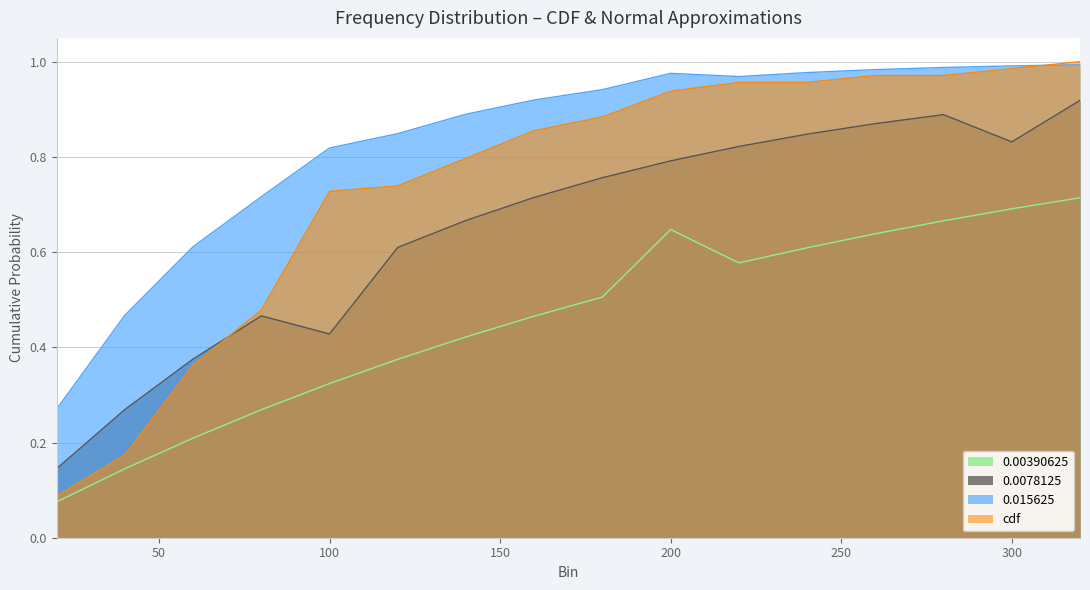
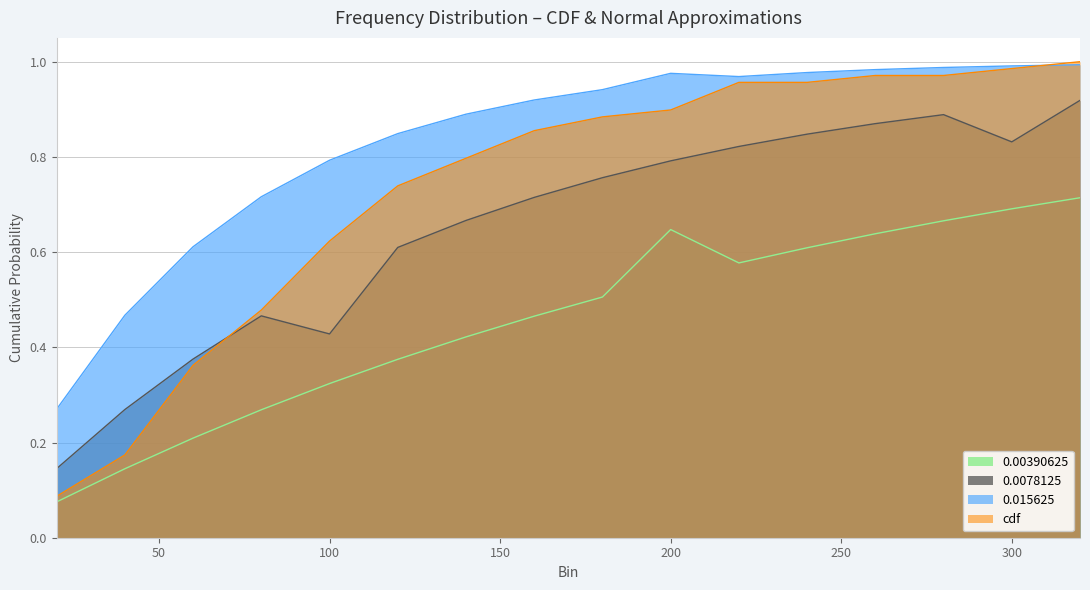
  {
    "0.00390625": {
      "100": 0.32,
      "200": 0.65,
      "300": 0.69
    },
    "0.0078125": {
      "100": 0.43,
      "200": 0.79,
      "300": 0.83
    },
    "0.015625": {
-     "100": 0.82,
+     "100": 0.79,
      "200": 0.98,
      "300": 0.99
    },
    "cdf": {
-     "100": 0.73,
-     "200": 0.94,
+     "100": 0.62,
+     "200": 0.90,
      "300": 0.99
    }
  }
